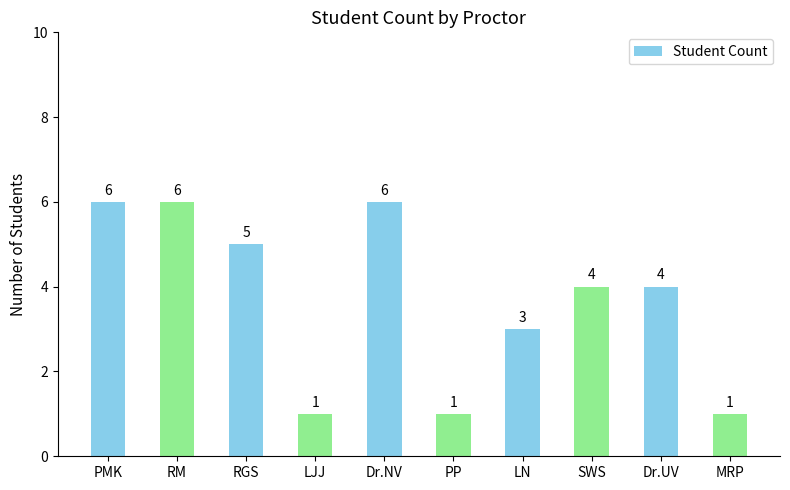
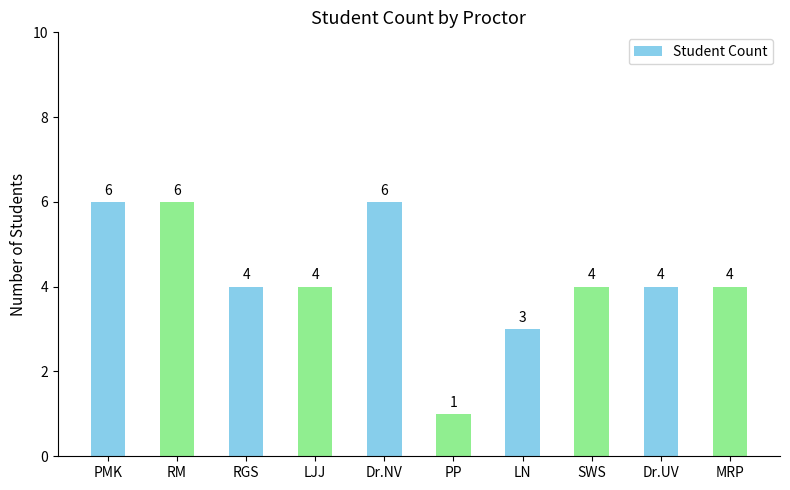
  {
    "PMK": 6,
    "RM": 6,
-   "RGS": 5,
-   "LJJ": 1,
+   "RGS": 4,
+   "LJJ": 4,
    "Dr.NV": 6,
    "PP": 1,
    "LN": 3,
    "SWS": 4,
    "Dr.UV": 4,
-   "MRP": 1
+   "MRP": 4
  }
